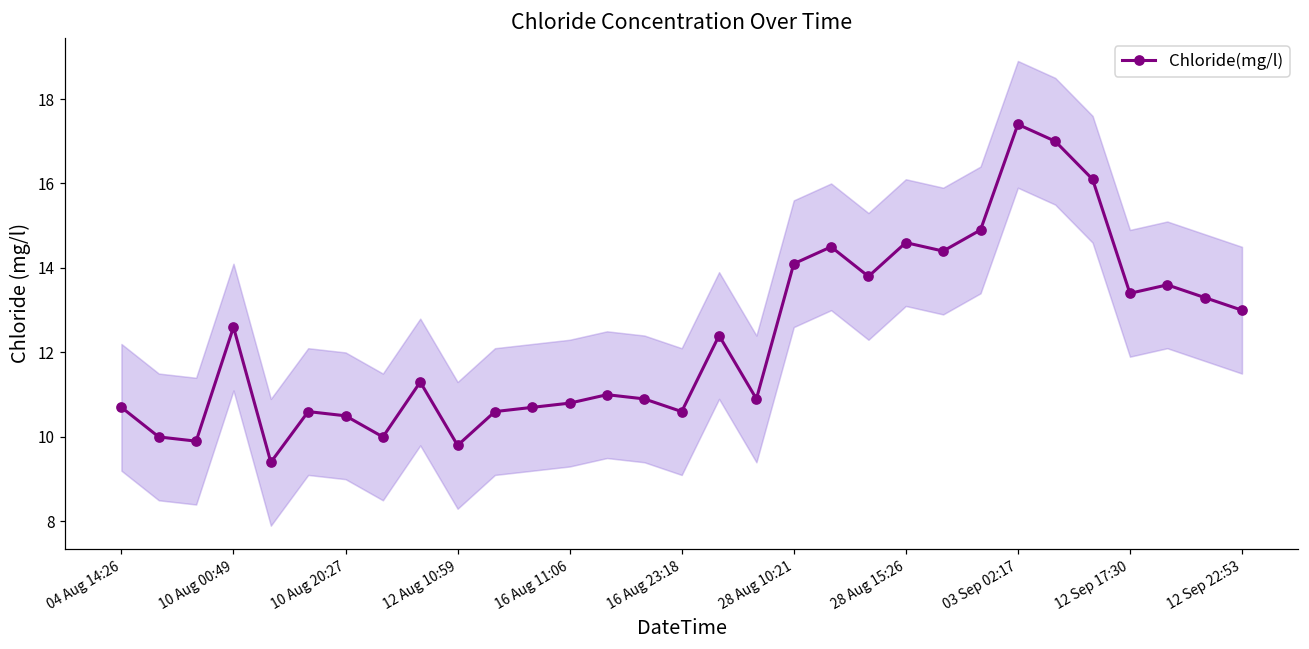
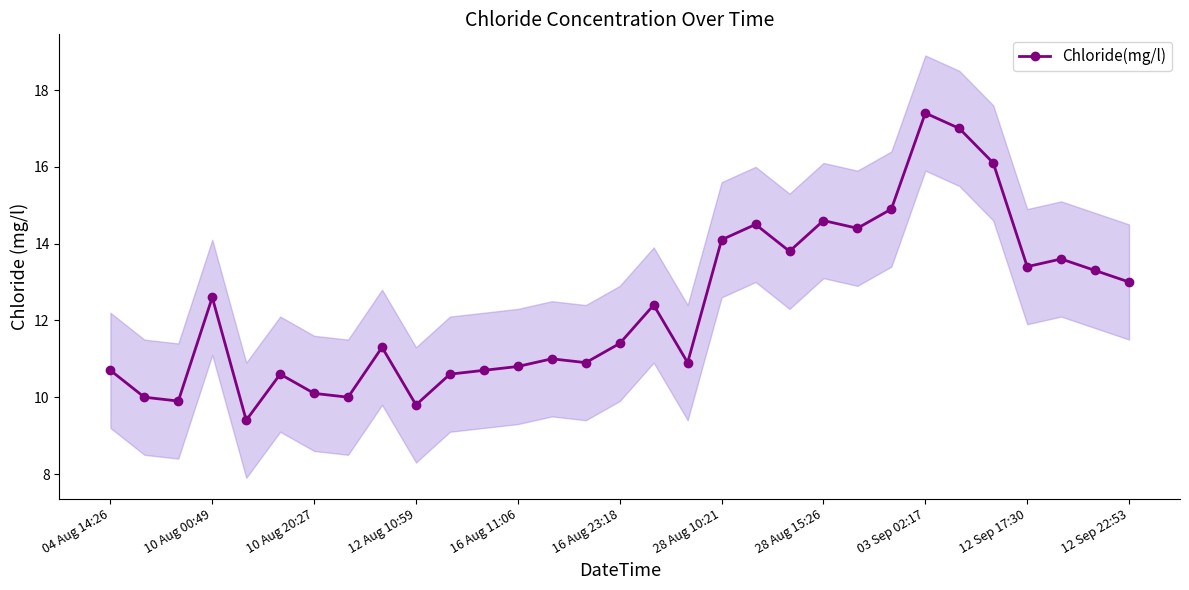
  {
    "Chloride(mg/l)": {
      "04 Aug 14:26": 10.7,
      "10 Aug 00:49": 12.6,
-     "10 Aug 20:27": 10.5,
+     "10 Aug 20:27": 10.1,
      "12 Aug 10:59": 9.8,
      "16 Aug 11:06": 10.8,
-     "16 Aug 23:18": 10.6,
+     "16 Aug 23:18": 11.4,
      "28 Aug 10:21": 14.1,
      "28 Aug 15:26": 14.6,
      "03 Sep 02:17": 17.4,
      "12 Sep 17:30": 13.4,
      "12 Sep 22:53": 13.0
    }
  }
